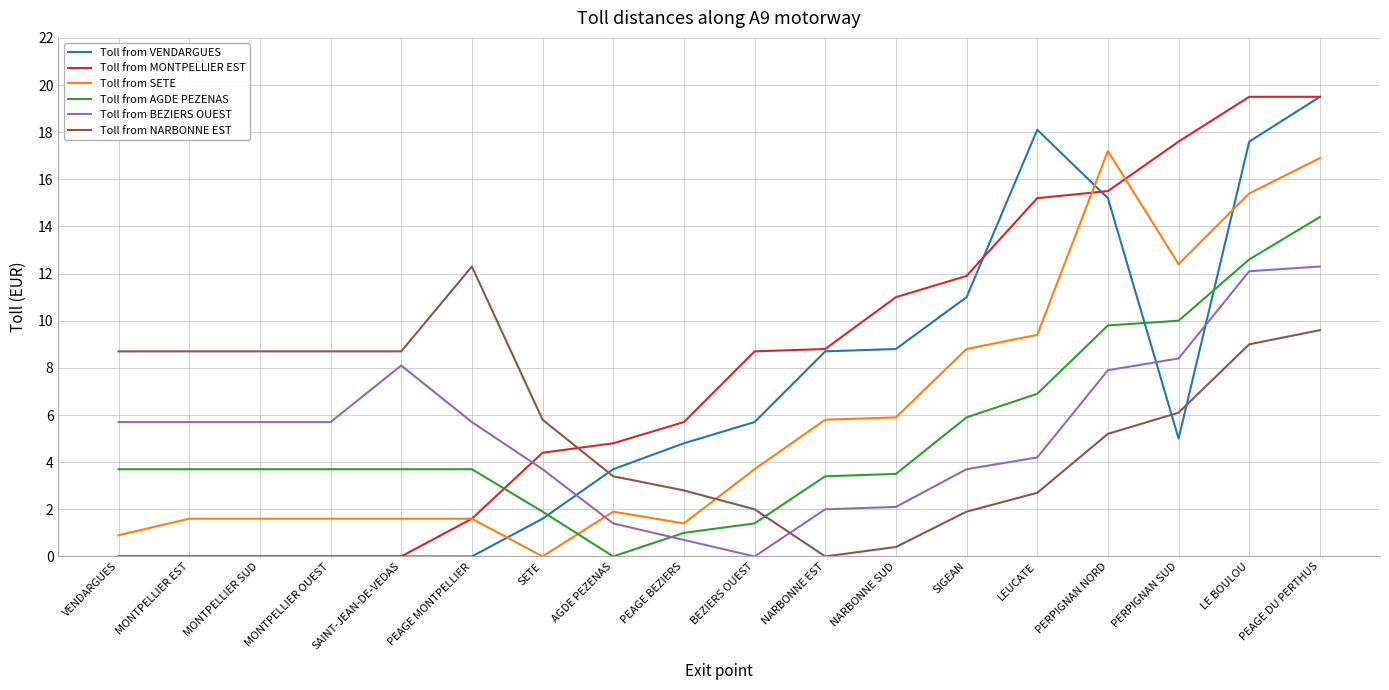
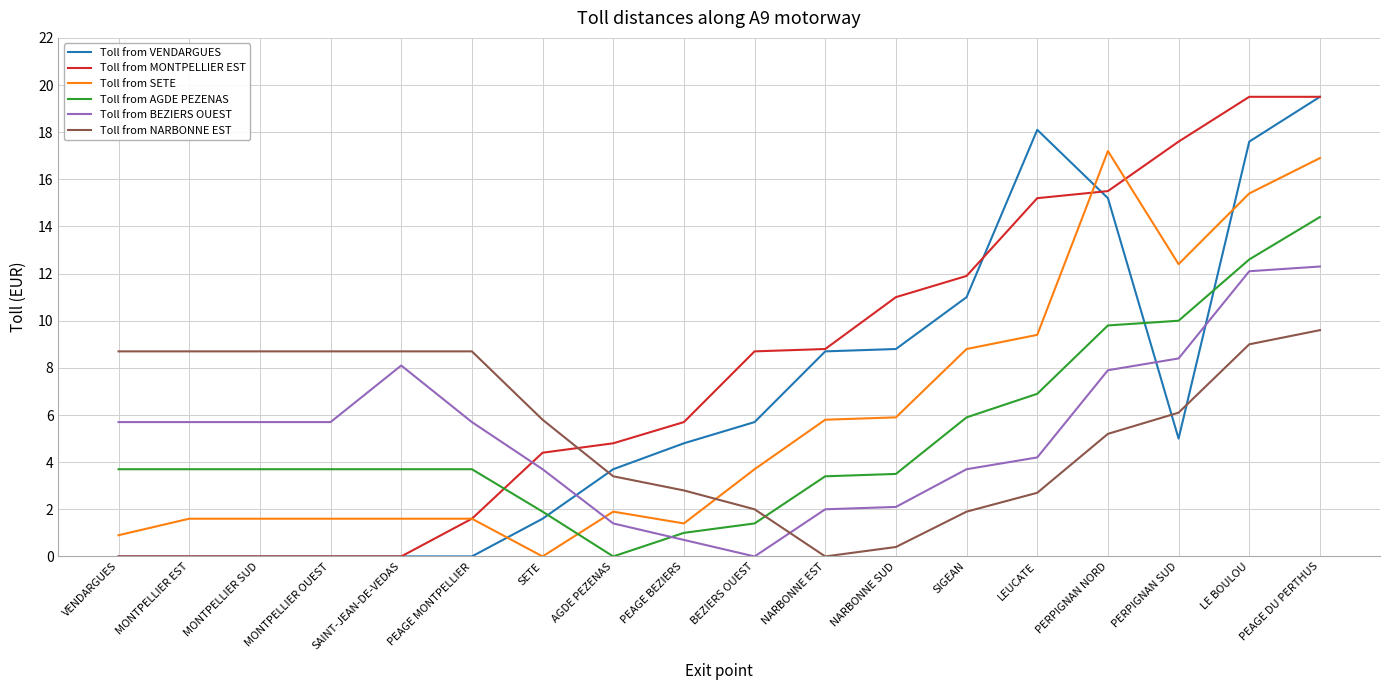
  {
    "Toll from VENDARGUES": {
      "PEAGE MONTPELLIER": 0.0,
      "SETE": 1.6,
      "AGDE PEZENAS": 3.7,
      "PEAGE BEZIERS": 4.8,
      "BEZIERS OUEST": 5.7,
      "NARBONNE SUD": 8.8,
      "SIGEAN": 11.0,
      "LEUCATE": 18.1,
      "PERPIGNAN NORD": 15.2,
      "PERPIGNAN SUD": 5.0,
      "LE BOULOU": 17.6
    },
    "Toll from MONTPELLIER EST": {
      "SETE": 4.4,
      "AGDE PEZENAS": 4.8,
      "PEAGE BEZIERS": 5.7,
      "BEZIERS OUEST": 8.7,
      "NARBONNE SUD": 11.0,
      "SIGEAN": 11.9,
      "LEUCATE": 15.2,
      "PERPIGNAN NORD": 15.5,
      "PERPIGNAN SUD": 17.6,
      "LE BOULOU": 19.5
    },
    "Toll from SETE": {
      "VENDARGUES": 0.9,
      "MONTPELLIER EST": 1.6,
      "MONTPELLIER SUD": 1.6,
      "MONTPELLIER OUEST": 1.6,
      "SAINT-JEAN-DE-VEDAS": 1.6,
      "SETE": 0.0,
      "AGDE PEZENAS": 1.9,
      "PEAGE BEZIERS": 1.4,
      "BEZIERS OUEST": 3.7,
      "NARBONNE EST": 5.8,
      "NARBONNE SUD": 5.9,
      "SIGEAN": 8.8,
      "LEUCATE": 9.4,
      "PERPIGNAN NORD": 17.2,
      "PERPIGNAN SUD": 12.4,
      "LE BOULOU": 15.4,
      "PEAGE DU PERTHUS": 16.9
    },
    "Toll from AGDE PEZENAS": {
      "VENDARGUES": 3.7,
      "MONTPELLIER EST": 3.7,
      "MONTPELLIER SUD": 3.7,
      "MONTPELLIER OUEST": 3.7,
      "SAINT-JEAN-DE-VEDAS": 3.7,
      "PEAGE MONTPELLIER": 3.7,
      "SETE": 1.9,
      "AGDE PEZENAS": 0.0,
      "PEAGE BEZIERS": 1.0,
      "BEZIERS OUEST": 1.4,
      "NARBONNE EST": 3.4,
      "NARBONNE SUD": 3.5,
      "SIGEAN": 5.9,
      "LEUCATE": 6.9,
      "PERPIGNAN NORD": 9.8,
      "PERPIGNAN SUD": 10.0,
      "LE BOULOU": 12.6,
      "PEAGE DU PERTHUS": 14.4
    },
    "Toll from BEZIERS OUEST": {
      "VENDARGUES": 5.7,
      "MONTPELLIER EST": 5.7,
      "MONTPELLIER SUD": 5.7,
      "MONTPELLIER OUEST": 5.7,
      "SAINT-JEAN-DE-VEDAS": 8.1,
      "PEAGE MONTPELLIER": 5.7,
      "SETE": 3.7,
      "AGDE PEZENAS": 1.4,
      "PEAGE BEZIERS": 0.7,
      "BEZIERS OUEST": 0.0,
      "NARBONNE EST": 2.0,
      "NARBONNE SUD": 2.1,
      "SIGEAN": 3.7,
      "LEUCATE": 4.2,
      "PERPIGNAN NORD": 7.9,
      "PERPIGNAN SUD": 8.4,
      "LE BOULOU": 12.1,
      "PEAGE DU PERTHUS": 12.3
    },
    "Toll from NARBONNE EST": {
      "VENDARGUES": 8.7,
      "MONTPELLIER EST": 8.7,
      "MONTPELLIER SUD": 8.7,
      "MONTPELLIER OUEST": 8.7,
      "SAINT-JEAN-DE-VEDAS": 8.7,
-     "PEAGE MONTPELLIER": 12.3,
+     "PEAGE MONTPELLIER": 8.7,
      "SETE": 5.8,
      "AGDE PEZENAS": 3.4,
      "PEAGE BEZIERS": 2.8,
      "BEZIERS OUEST": 2.0,
      "NARBONNE EST": 0.0,
      "NARBONNE SUD": 0.4,
      "SIGEAN": 1.9,
      "LEUCATE": 2.7,
      "PERPIGNAN NORD": 5.2,
      "PERPIGNAN SUD": 6.1,
      "LE BOULOU": 9.0,
      "PEAGE DU PERTHUS": 9.6
    }
  }
